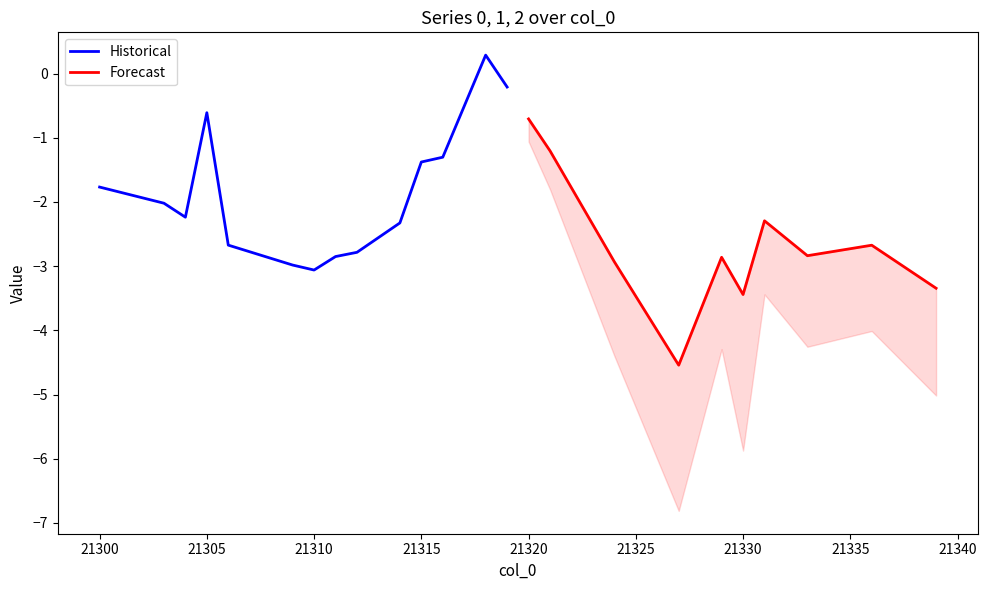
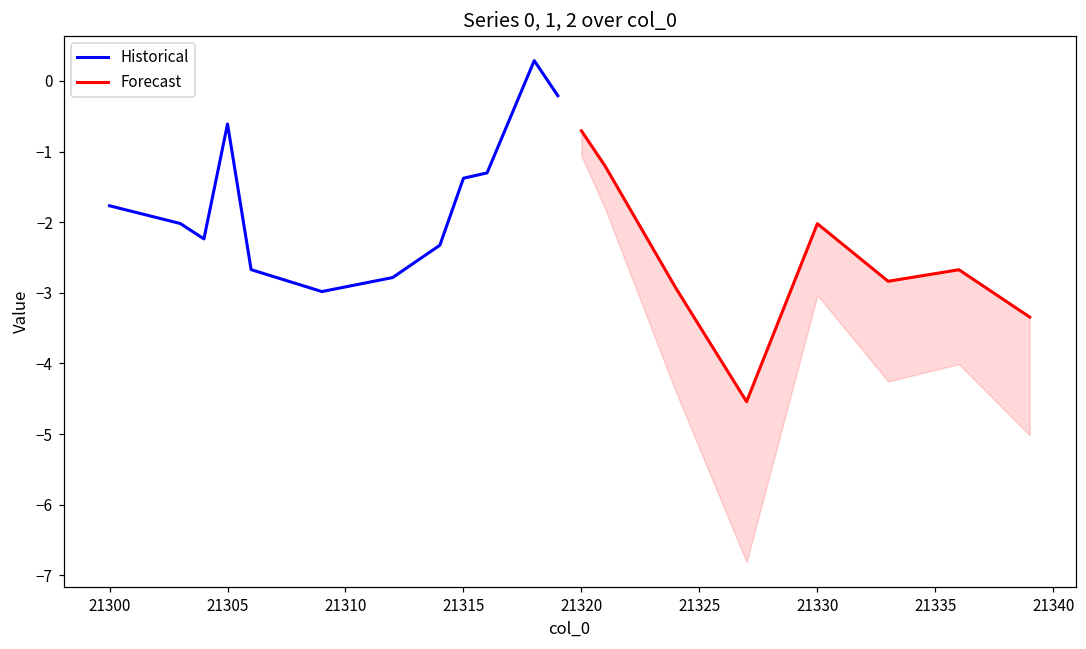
  {
    "Historical": {
      "21300": -1.8,
      "21305": -0.6,
-     "21310": -3.1,
+     "21310": -2.9,
      "21315": -1.4
    },
    "Forecast": {
      "21320": -0.7,
      "21325": -3.5,
-     "21330": -3.4,
+     "21330": -2.0,
      "21335": -2.7
    }
  }
